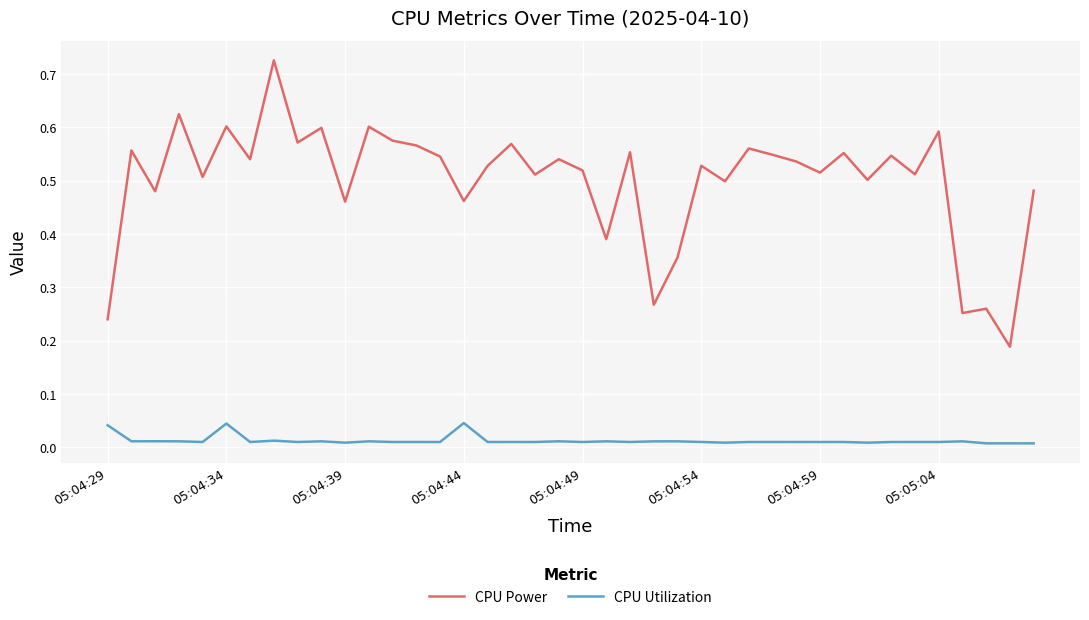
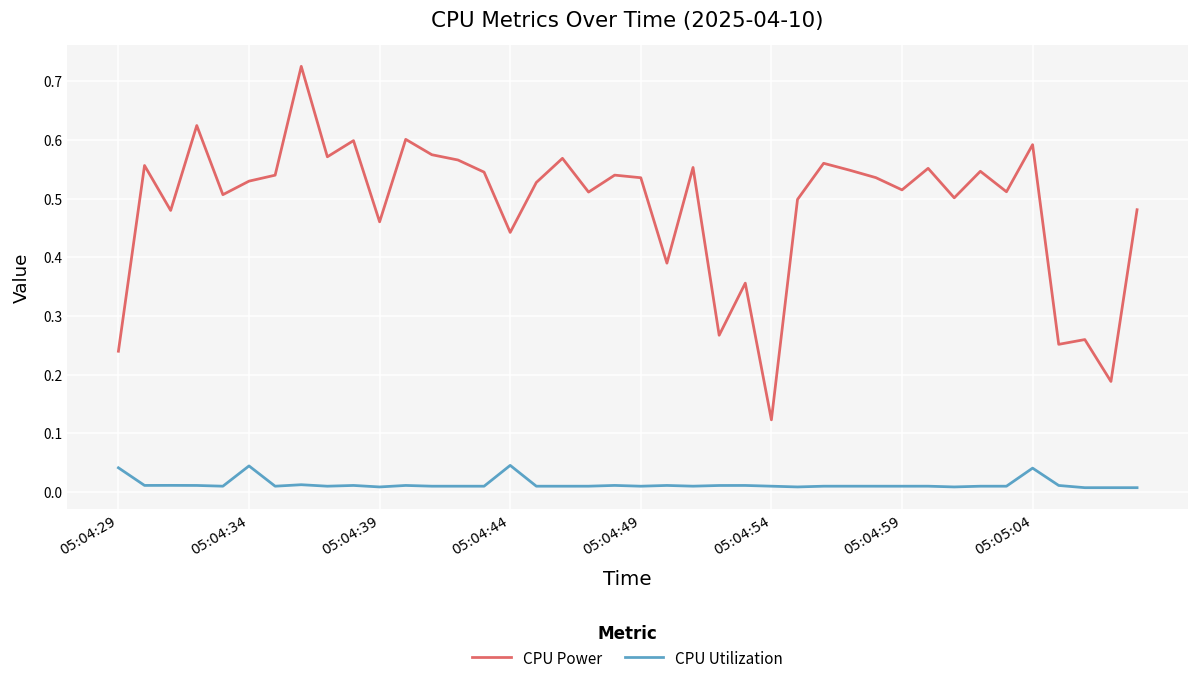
  {
    "CPU Power": {
      "05:04:29": 0.24,
-     "05:04:34": 0.60,
+     "05:04:34": 0.53,
      "05:04:39": 0.46,
-     "05:04:44": 0.46,
-     "05:04:49": 0.52,
-     "05:04:54": 0.53,
+     "05:04:44": 0.44,
+     "05:04:49": 0.54,
+     "05:04:54": 0.12,
      "05:04:59": 0.52,
      "05:05:04": 0.59
    },
    "CPU Utilization": {
      "05:04:29": 0.04,
      "05:04:34": 0.04,
      "05:04:39": 0.01,
      "05:04:44": 0.05,
      "05:04:49": 0.01,
      "05:04:54": 0.01,
      "05:04:59": 0.01,
-     "05:05:04": 0.01
+     "05:05:04": 0.04
    }
  }
